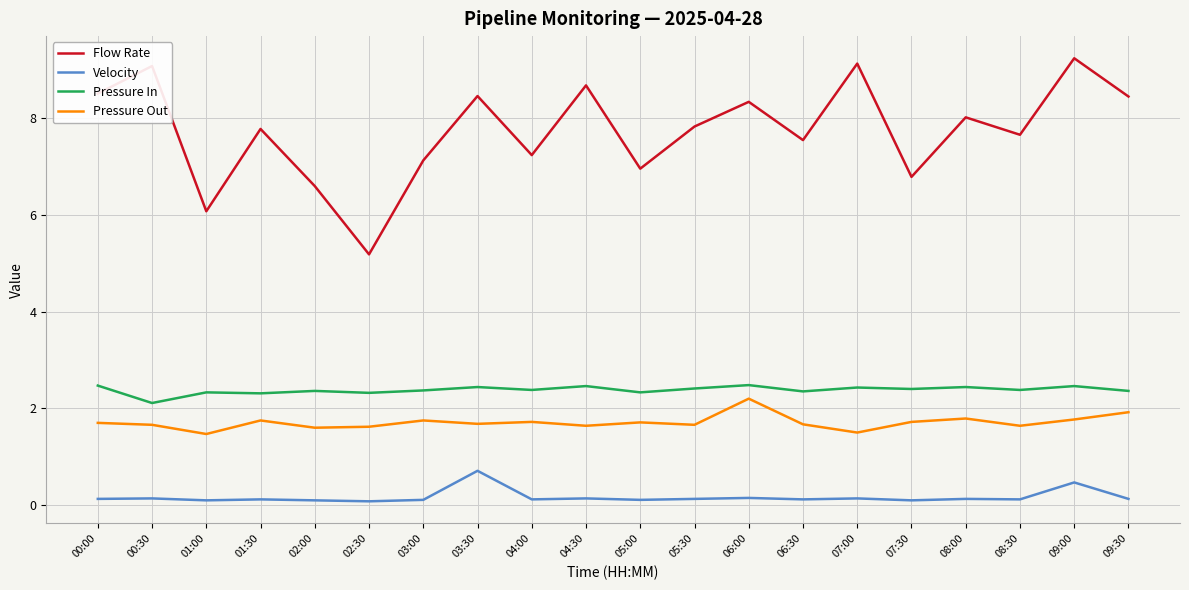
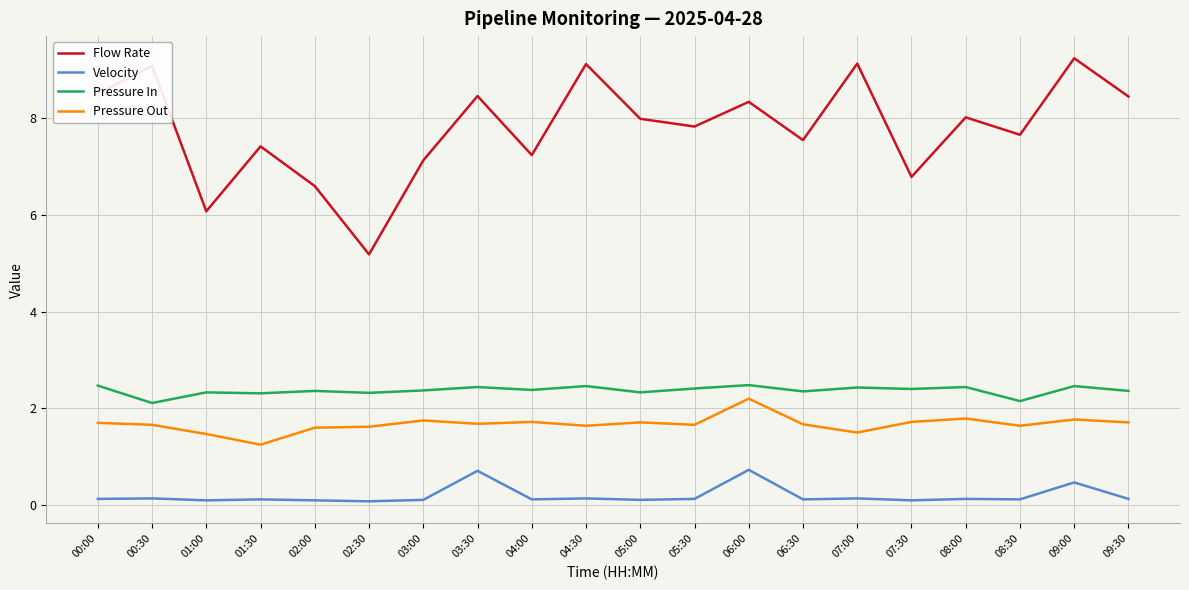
  {
    "Flow Rate": {
      "01:00": 6.1,
-     "01:30": 7.8,
+     "01:30": 7.4,
      "02:00": 6.6,
      "02:30": 5.2,
      "03:00": 7.1,
      "03:30": 8.5,
      "04:00": 7.2,
-     "04:30": 8.7,
-     "05:00": 7.0,
+     "04:30": 9.1,
+     "05:00": 8.0,
      "05:30": 7.8,
      "06:00": 8.3,
      "06:30": 7.5,
      "07:00": 9.1,
      "07:30": 6.8,
      "08:00": 8.0,
      "08:30": 7.7,
      "09:00": 9.2,
      "09:30": 8.4
    },
    "Velocity": {
      "00:00": 0.1,
      "00:30": 0.1,
      "01:00": 0.1,
      "01:30": 0.1,
      "02:00": 0.1,
      "02:30": 0.1,
      "03:00": 0.1,
      "03:30": 0.7,
      "04:00": 0.1,
      "04:30": 0.1,
      "05:00": 0.1,
      "05:30": 0.1,
-     "06:00": 0.2,
+     "06:00": 0.7,
      "06:30": 0.1,
      "07:00": 0.1,
      "07:30": 0.1,
      "08:00": 0.1,
      "08:30": 0.1,
      "09:00": 0.5,
      "09:30": 0.1
    },
    "Pressure In": {
      "00:00": 2.5,
      "00:30": 2.1,
      "01:00": 2.3,
      "01:30": 2.3,
      "02:00": 2.4,
      "02:30": 2.3,
      "03:00": 2.4,
      "03:30": 2.4,
      "04:00": 2.4,
      "04:30": 2.5,
      "05:00": 2.3,
      "05:30": 2.4,
      "06:00": 2.5,
      "06:30": 2.4,
      "07:00": 2.4,
      "07:30": 2.4,
      "08:00": 2.4,
-     "08:30": 2.4,
+     "08:30": 2.2,
      "09:00": 2.5,
      "09:30": 2.4
    },
    "Pressure Out": {
      "00:00": 1.7,
      "00:30": 1.7,
      "01:00": 1.5,
-     "01:30": 1.8,
+     "01:30": 1.3,
      "02:00": 1.6,
      "02:30": 1.6,
      "03:00": 1.8,
      "03:30": 1.7,
      "04:00": 1.7,
      "04:30": 1.6,
      "05:00": 1.7,
      "05:30": 1.7,
      "06:00": 2.2,
      "06:30": 1.7,
      "07:00": 1.5,
      "07:30": 1.7,
      "08:00": 1.8,
      "08:30": 1.6,
      "09:00": 1.8,
-     "09:30": 1.9
+     "09:30": 1.7
    }
  }
